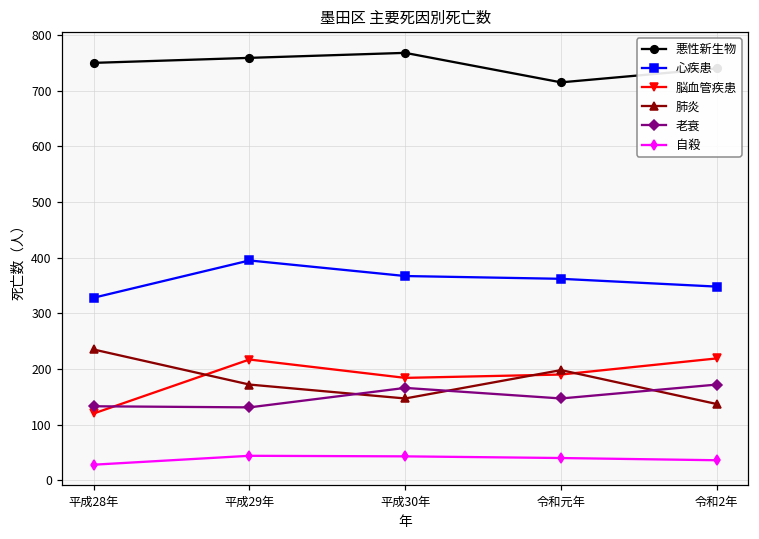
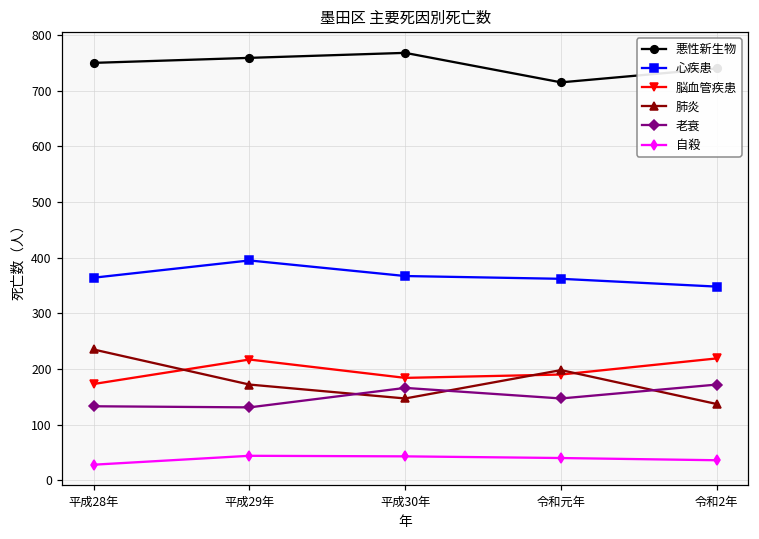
  {
    "悪性新生物": {
      "平成28年": 750,
      "平成29年": 760,
      "平成30年": 770,
      "令和元年": 720
    },
    "心疾患": {
-     "平成28年": 330,
+     "平成28年": 360,
      "平成29年": 400,
      "平成30年": 370,
      "令和元年": 360,
      "令和2年": 350
    },
    "脳血管疾患": {
-     "平成28年": 120,
+     "平成28年": 170,
      "平成29年": 220,
      "平成30年": 180,
      "令和元年": 190,
      "令和2年": 220
    },
    "肺炎": {
      "平成28年": 240,
      "平成29年": 170,
      "平成30年": 150,
      "令和元年": 200,
      "令和2年": 140
    },
    "老衰": {
      "平成28年": 130,
      "平成29年": 130,
      "平成30年": 170,
      "令和元年": 150,
      "令和2年": 170
    },
    "自殺": {
      "平成28年": 30,
      "平成29年": 40,
      "平成30年": 40,
      "令和元年": 40,
      "令和2年": 40
    }
  }
